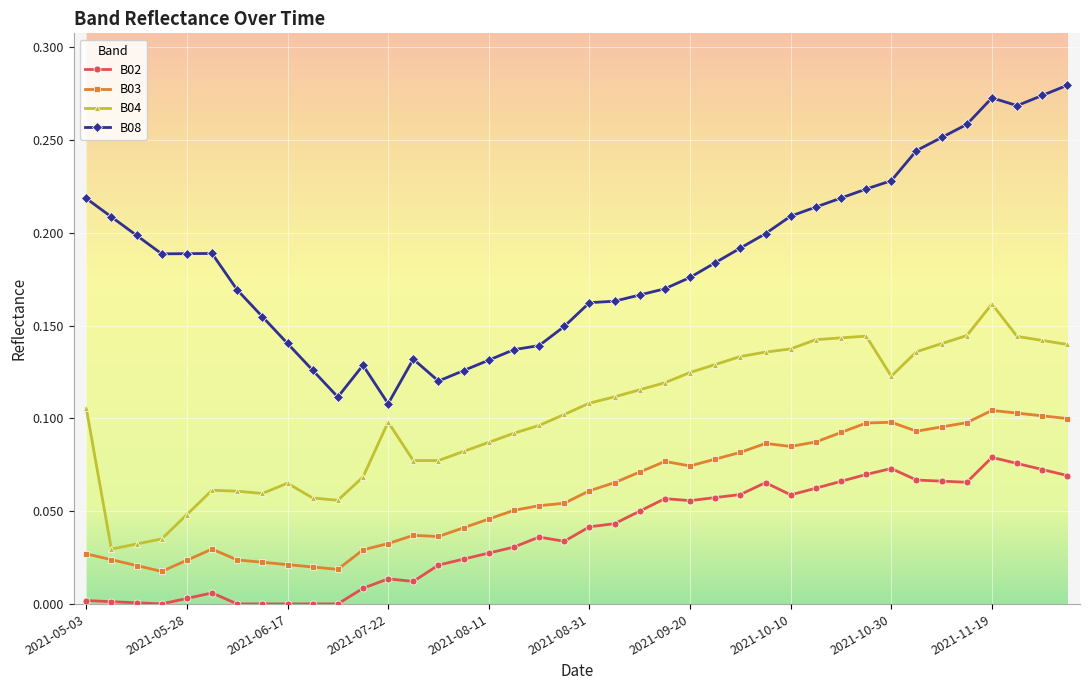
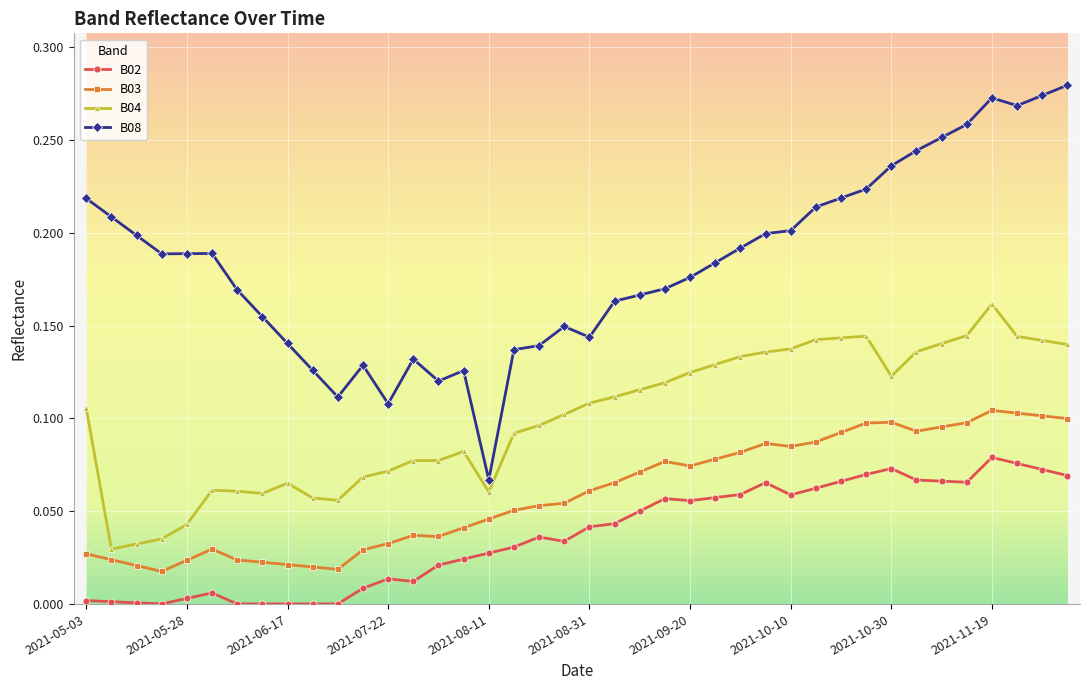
  {
    "B04": {
      "2021-05-03": 0.106,
-     "2021-05-28": 0.048,
+     "2021-05-28": 0.043,
      "2021-06-17": 0.065,
-     "2021-07-22": 0.098,
-     "2021-08-11": 0.087,
+     "2021-07-22": 0.072,
+     "2021-08-11": 0.060,
      "2021-08-31": 0.108,
      "2021-09-20": 0.125,
      "2021-10-10": 0.137,
      "2021-10-30": 0.123,
      "2021-11-19": 0.162
    },
    "B08": {
      "2021-05-03": 0.218,
      "2021-05-28": 0.189,
      "2021-06-17": 0.140,
      "2021-07-22": 0.108,
-     "2021-08-11": 0.131,
-     "2021-08-31": 0.162,
+     "2021-08-11": 0.067,
+     "2021-08-31": 0.144,
      "2021-09-20": 0.176,
-     "2021-10-10": 0.209,
-     "2021-10-30": 0.228,
+     "2021-10-10": 0.201,
+     "2021-10-30": 0.236,
      "2021-11-19": 0.273
    }
  }
